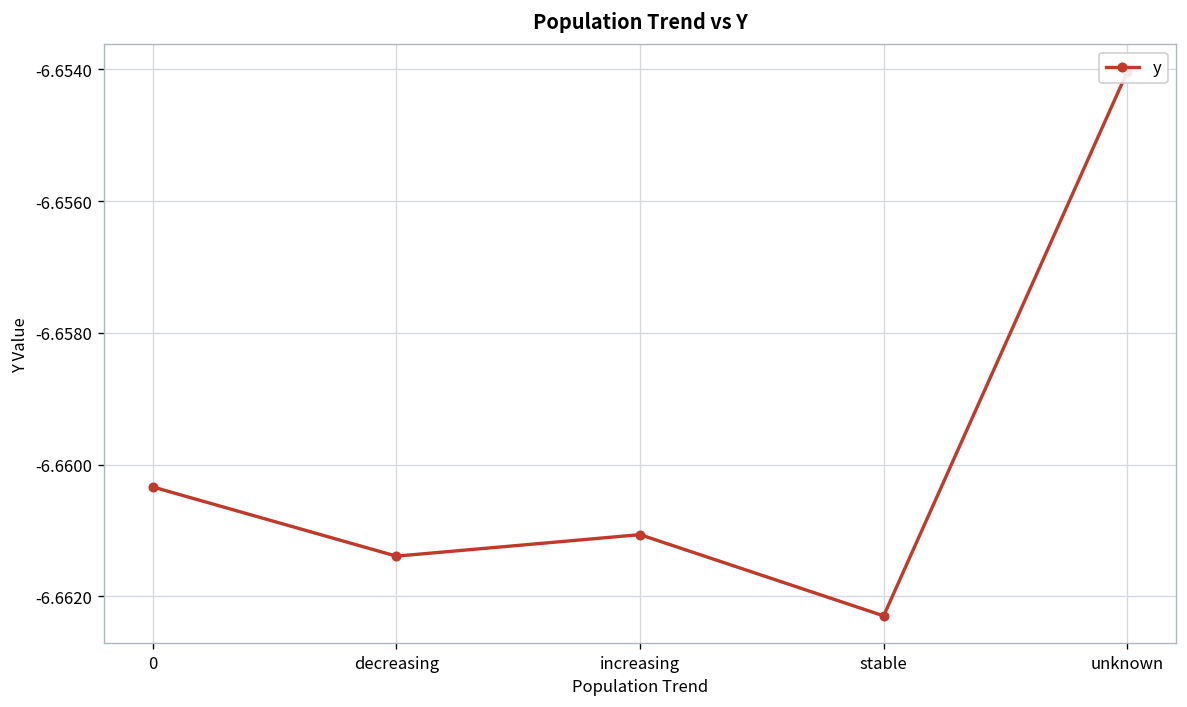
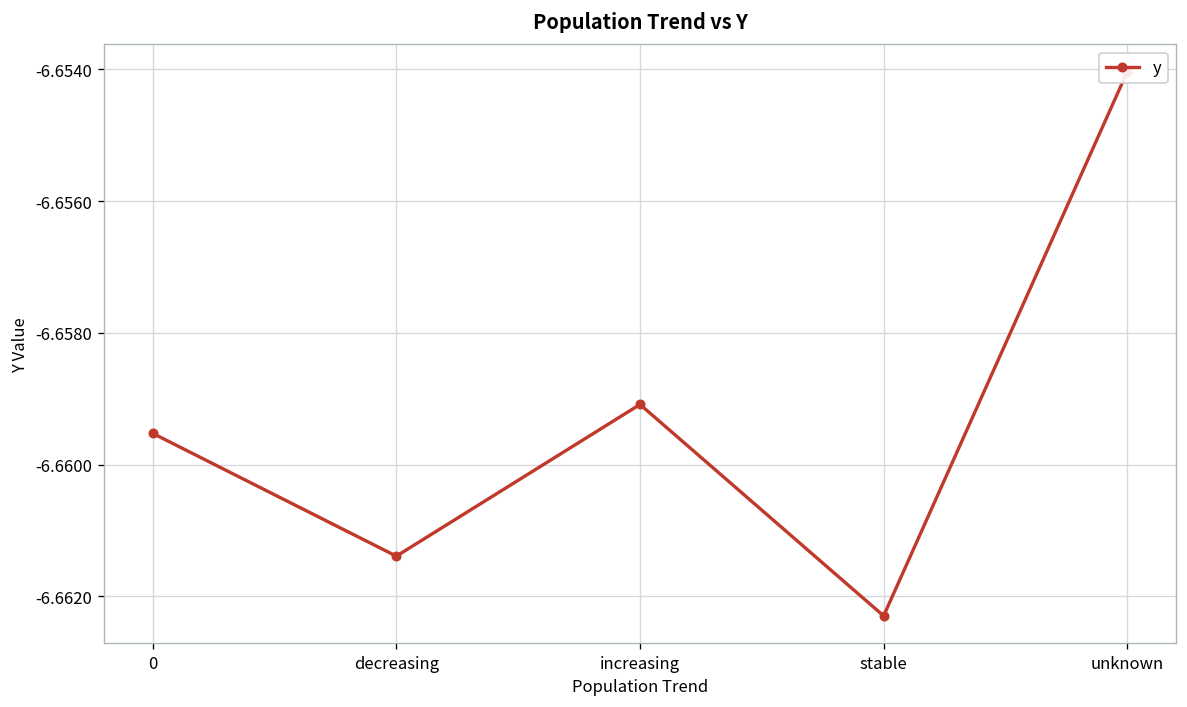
  {
-   "0": -6.6603,
+   "0": -6.6595,
    "decreasing": -6.6614,
-   "increasing": -6.6611,
+   "increasing": -6.6591,
    "stable": -6.6623
  }
